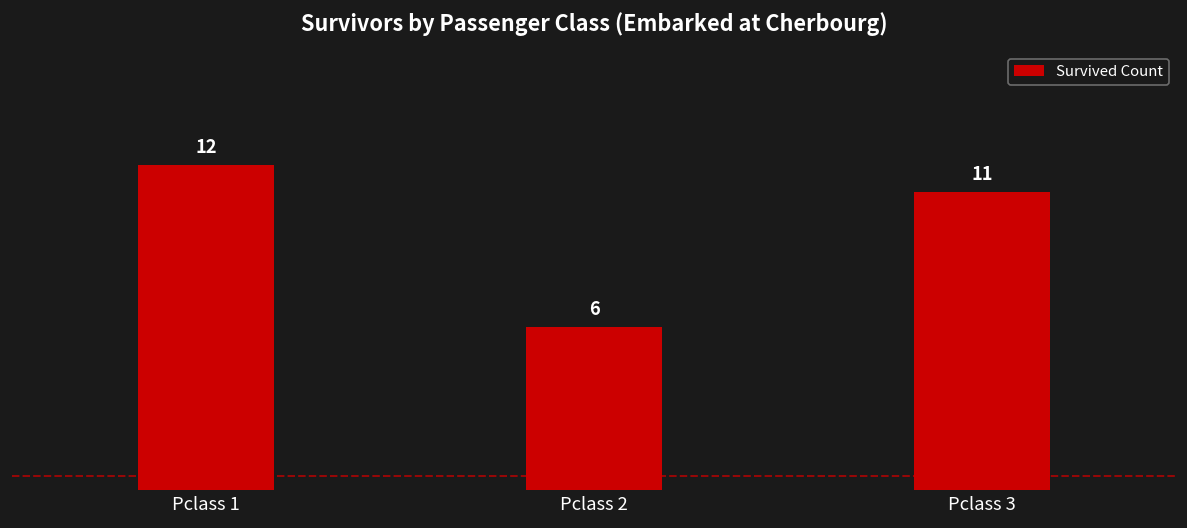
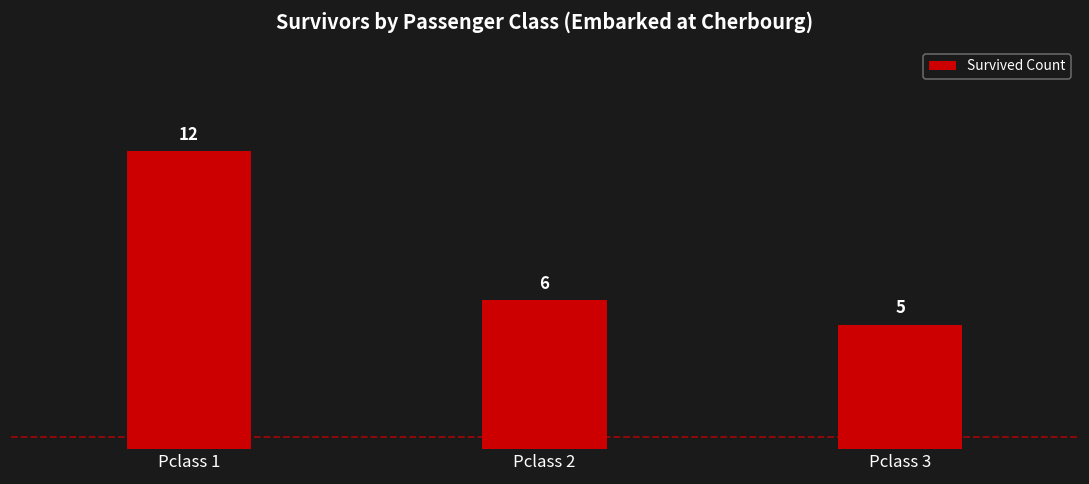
  {
    "Pclass 1": 12,
    "Pclass 2": 6,
-   "Pclass 3": 11
+   "Pclass 3": 5
  }
